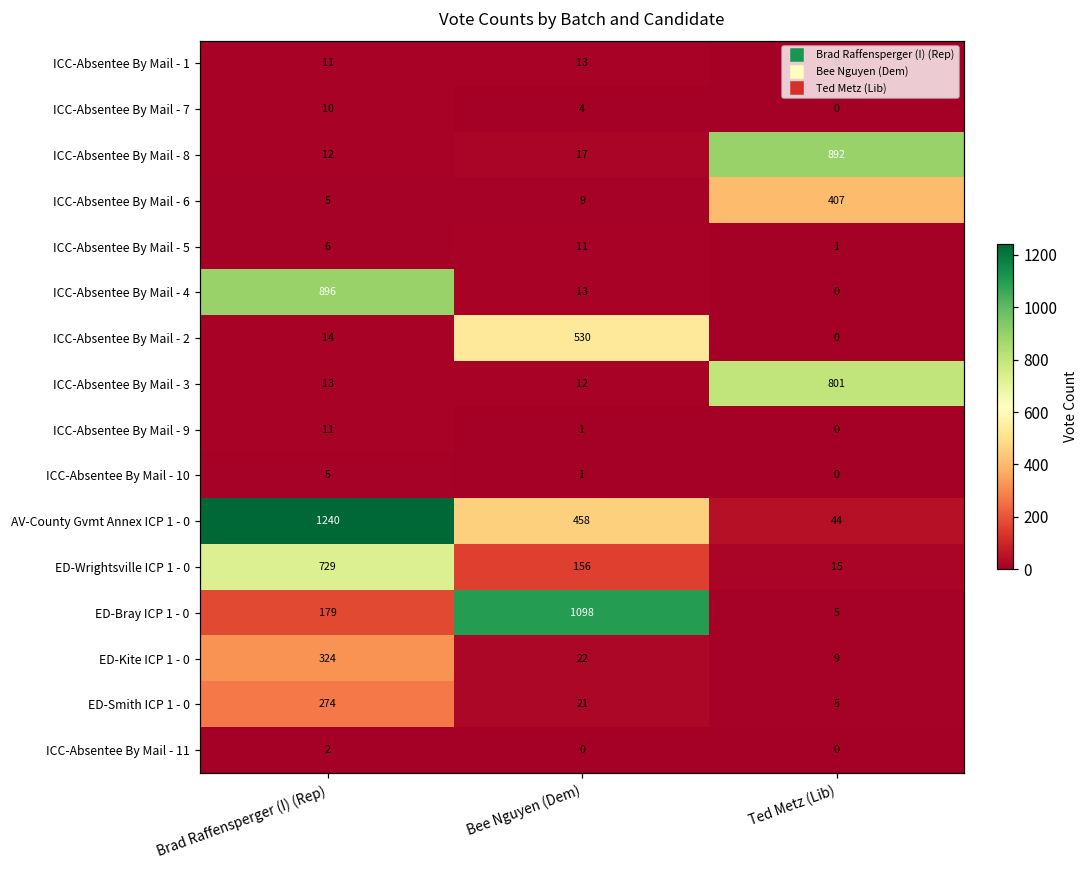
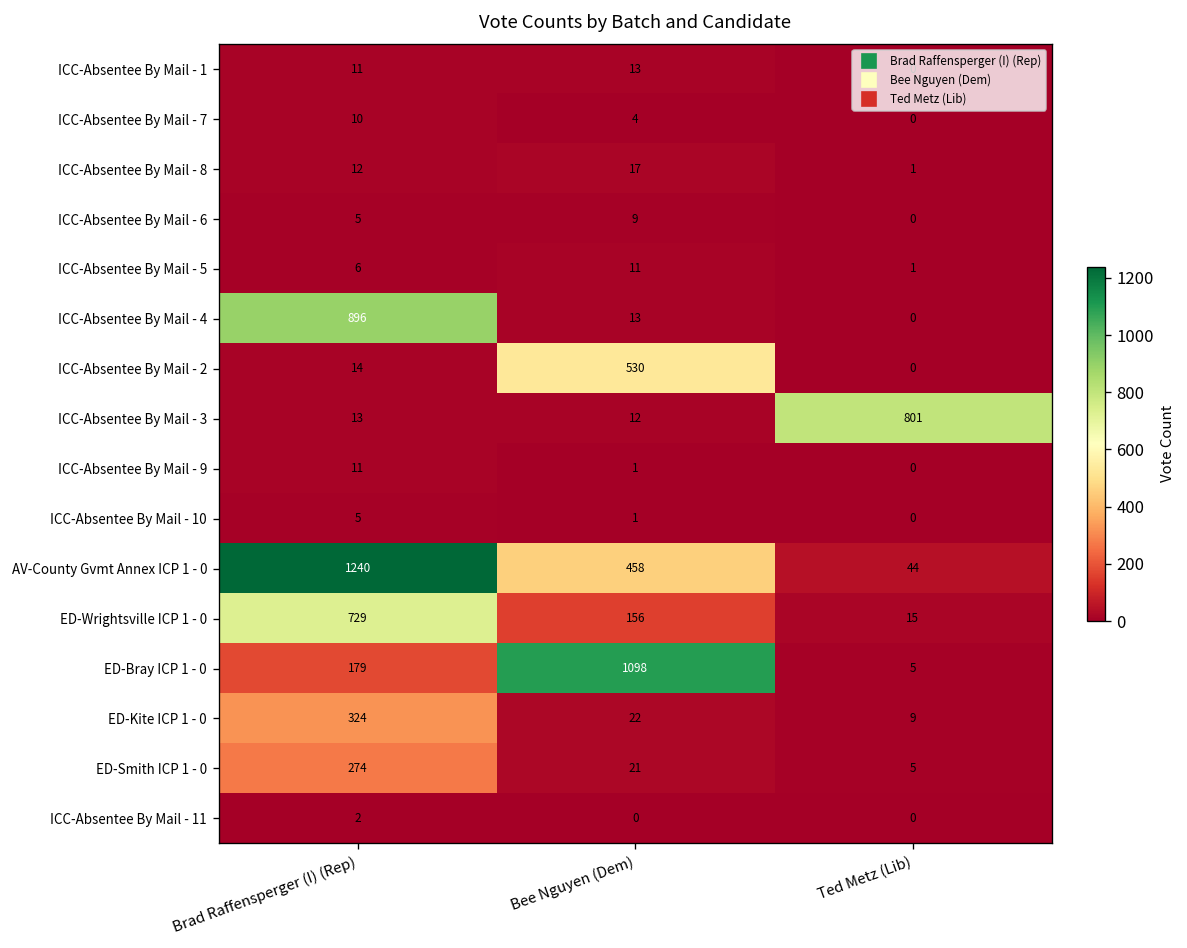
  {
    "ICC-Absentee By Mail - 1": {
      "Brad Raffensperger (I) (Rep)": 11,
      "Bee Nguyen (Dem)": 13
    },
    "ICC-Absentee By Mail - 7": {
      "Brad Raffensperger (I) (Rep)": 10,
      "Bee Nguyen (Dem)": 4,
      "Ted Metz (Lib)": 0
    },
    "ICC-Absentee By Mail - 8": {
      "Brad Raffensperger (I) (Rep)": 12,
      "Bee Nguyen (Dem)": 17,
-     "Ted Metz (Lib)": 892
+     "Ted Metz (Lib)": 1
    },
    "ICC-Absentee By Mail - 6": {
      "Brad Raffensperger (I) (Rep)": 5,
      "Bee Nguyen (Dem)": 9,
-     "Ted Metz (Lib)": 407
+     "Ted Metz (Lib)": 0
    },
    "ICC-Absentee By Mail - 5": {
      "Brad Raffensperger (I) (Rep)": 6,
      "Bee Nguyen (Dem)": 11,
      "Ted Metz (Lib)": 1
    },
    "ICC-Absentee By Mail - 4": {
      "Brad Raffensperger (I) (Rep)": 896,
      "Bee Nguyen (Dem)": 13,
      "Ted Metz (Lib)": 0
    },
    "ICC-Absentee By Mail - 2": {
      "Brad Raffensperger (I) (Rep)": 14,
      "Bee Nguyen (Dem)": 530,
      "Ted Metz (Lib)": 0
    },
    "ICC-Absentee By Mail - 3": {
      "Brad Raffensperger (I) (Rep)": 13,
      "Bee Nguyen (Dem)": 12,
      "Ted Metz (Lib)": 801
    },
    "ICC-Absentee By Mail - 9": {
      "Brad Raffensperger (I) (Rep)": 11,
      "Bee Nguyen (Dem)": 1,
      "Ted Metz (Lib)": 0
    },
    "ICC-Absentee By Mail - 10": {
      "Brad Raffensperger (I) (Rep)": 5,
      "Bee Nguyen (Dem)": 1,
      "Ted Metz (Lib)": 0
    },
    "AV-County Gvmt Annex ICP 1 - 0": {
      "Brad Raffensperger (I) (Rep)": 1240,
      "Bee Nguyen (Dem)": 458,
      "Ted Metz (Lib)": 44
    },
    "ED-Wrightsville ICP 1 - 0": {
      "Brad Raffensperger (I) (Rep)": 729,
      "Bee Nguyen (Dem)": 156,
      "Ted Metz (Lib)": 15
    },
    "ED-Bray ICP 1 - 0": {
      "Brad Raffensperger (I) (Rep)": 179,
      "Bee Nguyen (Dem)": 1098,
      "Ted Metz (Lib)": 5
    },
    "ED-Kite ICP 1 - 0": {
      "Brad Raffensperger (I) (Rep)": 324,
      "Bee Nguyen (Dem)": 22,
      "Ted Metz (Lib)": 9
    },
    "ED-Smith ICP 1 - 0": {
      "Brad Raffensperger (I) (Rep)": 274,
      "Bee Nguyen (Dem)": 21,
      "Ted Metz (Lib)": 5
    },
    "ICC-Absentee By Mail - 11": {
      "Brad Raffensperger (I) (Rep)": 2,
      "Bee Nguyen (Dem)": 0,
      "Ted Metz (Lib)": 0
    }
  }
